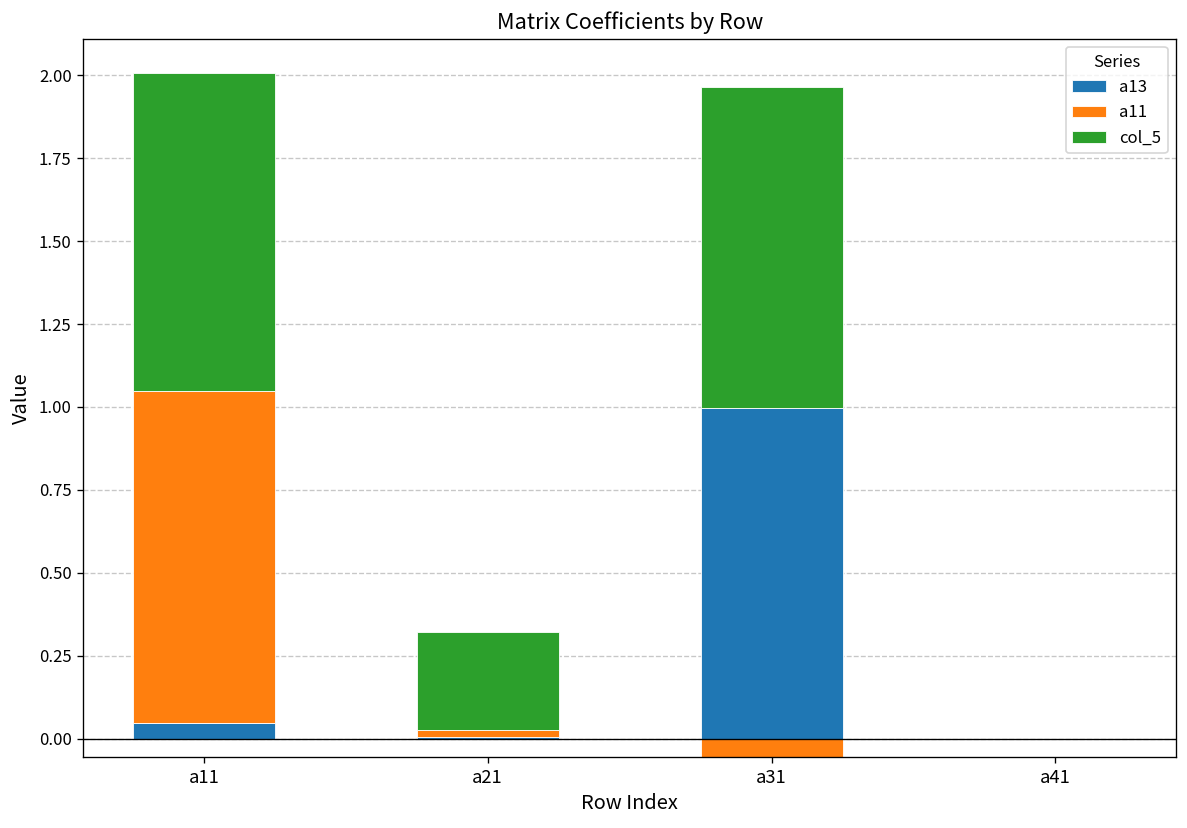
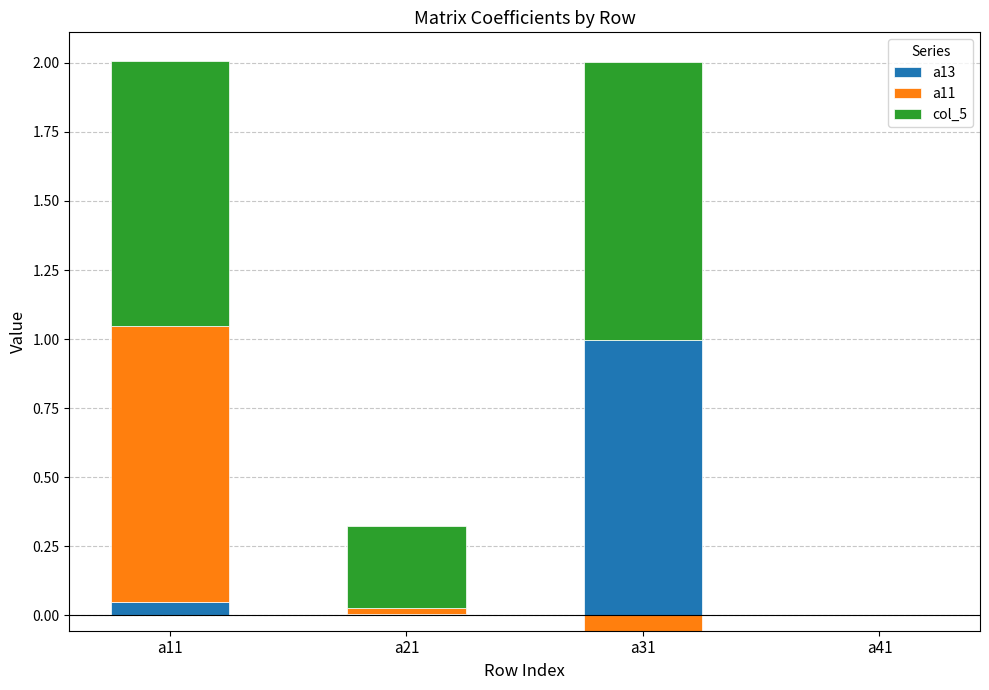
  {
    "col_5": {
      "а11": 0.96,
      "а21": 0.30,
-     "а31": 0.97,
+     "а31": 1.00,
      "а41": 0.00
    }
  }
